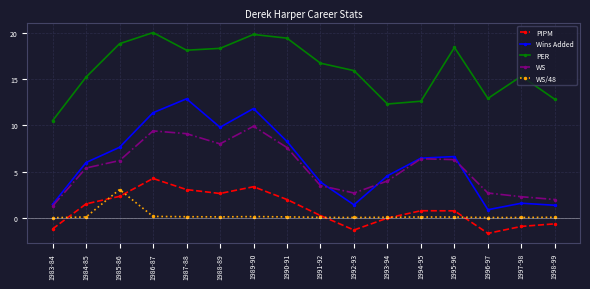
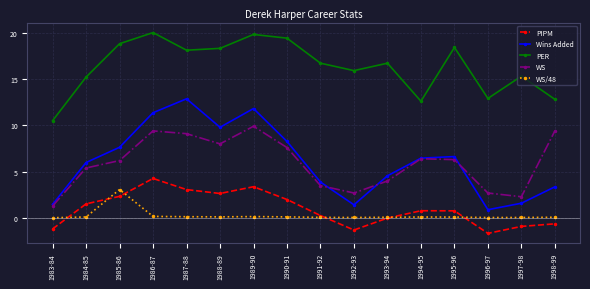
  {
    "PIPM": {
      "1983-84": -1,
      "1984-85": 2,
      "1985-86": 2,
      "1986-87": 4,
      "1987-88": 3,
      "1988-89": 3,
      "1989-90": 3,
      "1990-91": 2,
      "1992-93": -1,
      "1994-95": 1,
      "1995-96": 1,
      "1996-97": -2,
      "1997-98": -1,
      "1998-99": -1
    },
    "Wins Added": {
      "1984-85": 6,
      "1985-86": 8,
      "1986-87": 11,
      "1987-88": 13,
      "1988-89": 10,
      "1989-90": 12,
      "1990-91": 8,
      "1991-92": 4,
      "1992-93": 1,
      "1993-94": 5,
      "1995-96": 7,
      "1996-97": 1,
      "1997-98": 2,
-     "1998-99": 1
+     "1998-99": 3
    },
    "PER": {
      "1983-84": 11,
      "1984-85": 15,
      "1985-86": 19,
      "1986-87": 20,
      "1987-88": 18,
      "1988-89": 18,
      "1989-90": 20,
      "1990-91": 19,
      "1991-92": 17,
      "1992-93": 16,
-     "1993-94": 12,
+     "1993-94": 17,
      "1994-95": 13,
      "1995-96": 18,
      "1996-97": 13,
      "1998-99": 13
    },
    "WS": {
      "1984-85": 5,
      "1985-86": 6,
      "1986-87": 9,
      "1987-88": 9,
      "1988-89": 8,
      "1989-90": 10,
      "1990-91": 8,
      "1991-92": 4,
      "1992-93": 3,
      "1993-94": 4,
      "1995-96": 6,
      "1996-97": 3,
      "1997-98": 2,
-     "1998-99": 2
+     "1998-99": 9
    },
    "WS/48": {
      "1983-84": 0,
      "1984-85": 0,
      "1985-86": 3,
      "1986-87": 0,
      "1987-88": 0,
      "1988-89": 0,
      "1989-90": 0,
      "1990-91": 0,
      "1992-93": 0,
      "1994-95": 0,
      "1995-96": 0,
      "1996-97": 0,
      "1997-98": 0,
      "1998-99": 0
    }
  }
